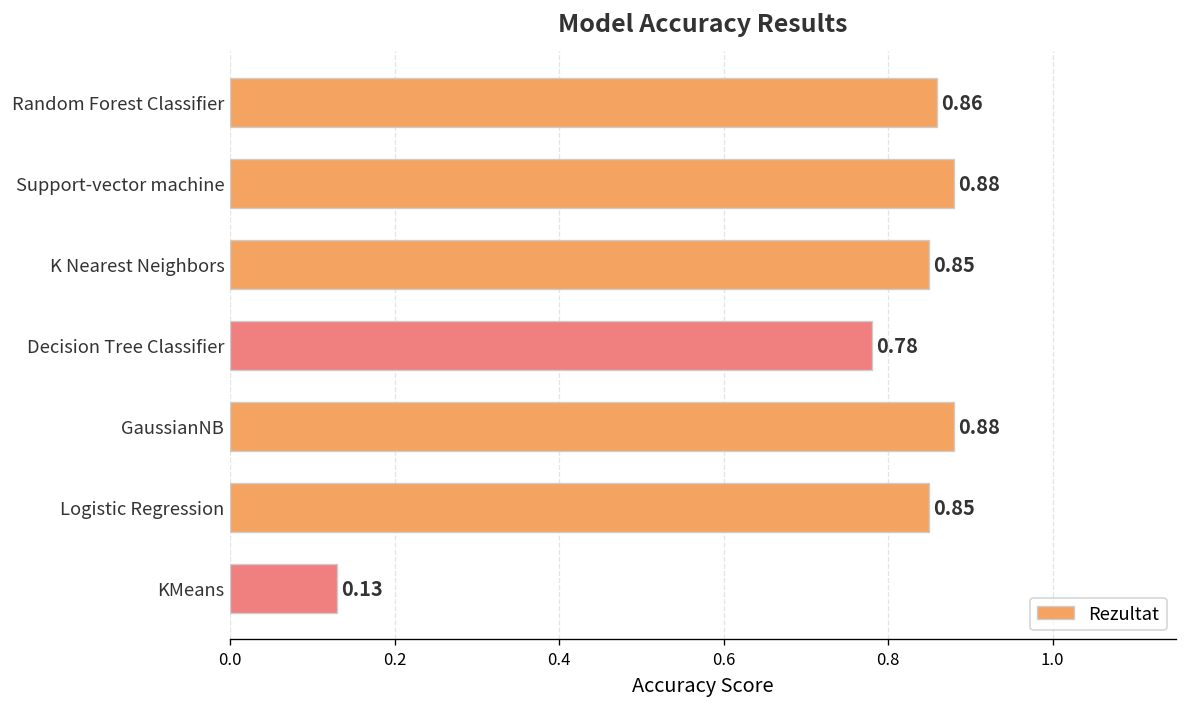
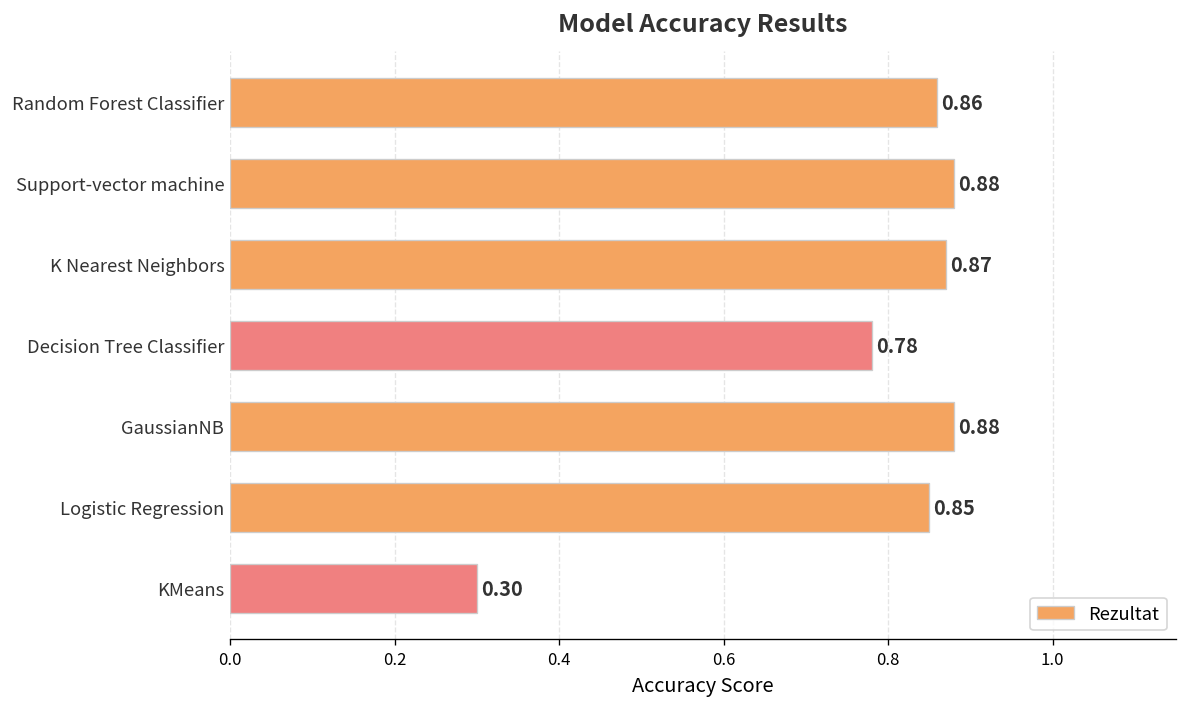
  {
    "Random Forest Classifier": 0.86,
    "Support-vector machine": 0.88,
-   "K Nearest Neighbors": 0.85,
+   "K Nearest Neighbors": 0.87,
    "Decision Tree Classifier": 0.78,
    "GaussianNB": 0.88,
    "Logistic Regression": 0.85,
-   "KMeans": 0.13
+   "KMeans": 0.30
  }
